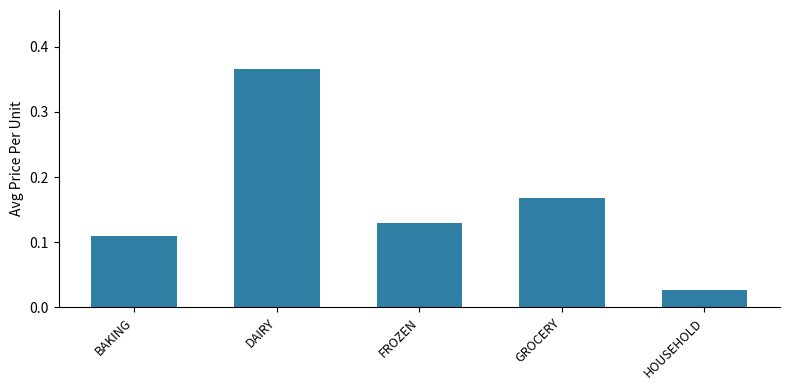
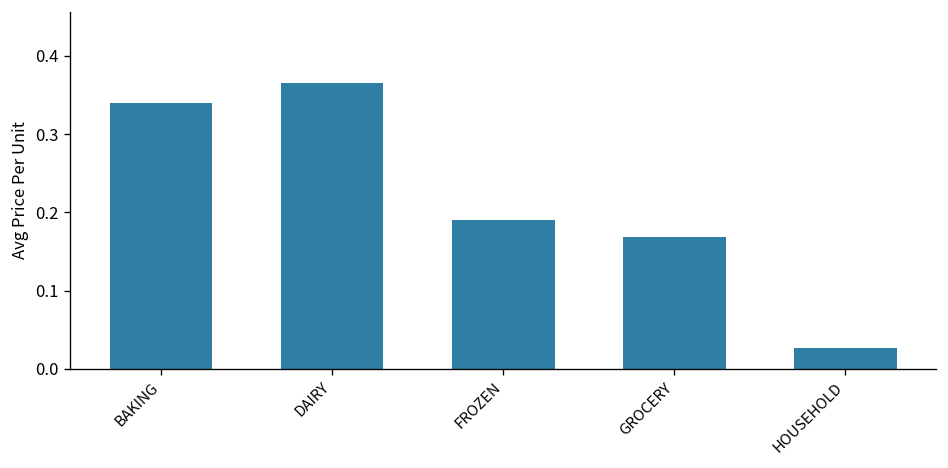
  {
-   "BAKING": 0.11,
+   "BAKING": 0.34,
    "DAIRY": 0.37,
-   "FROZEN": 0.13,
+   "FROZEN": 0.19,
    "GROCERY": 0.17,
    "HOUSEHOLD": 0.03
  }
